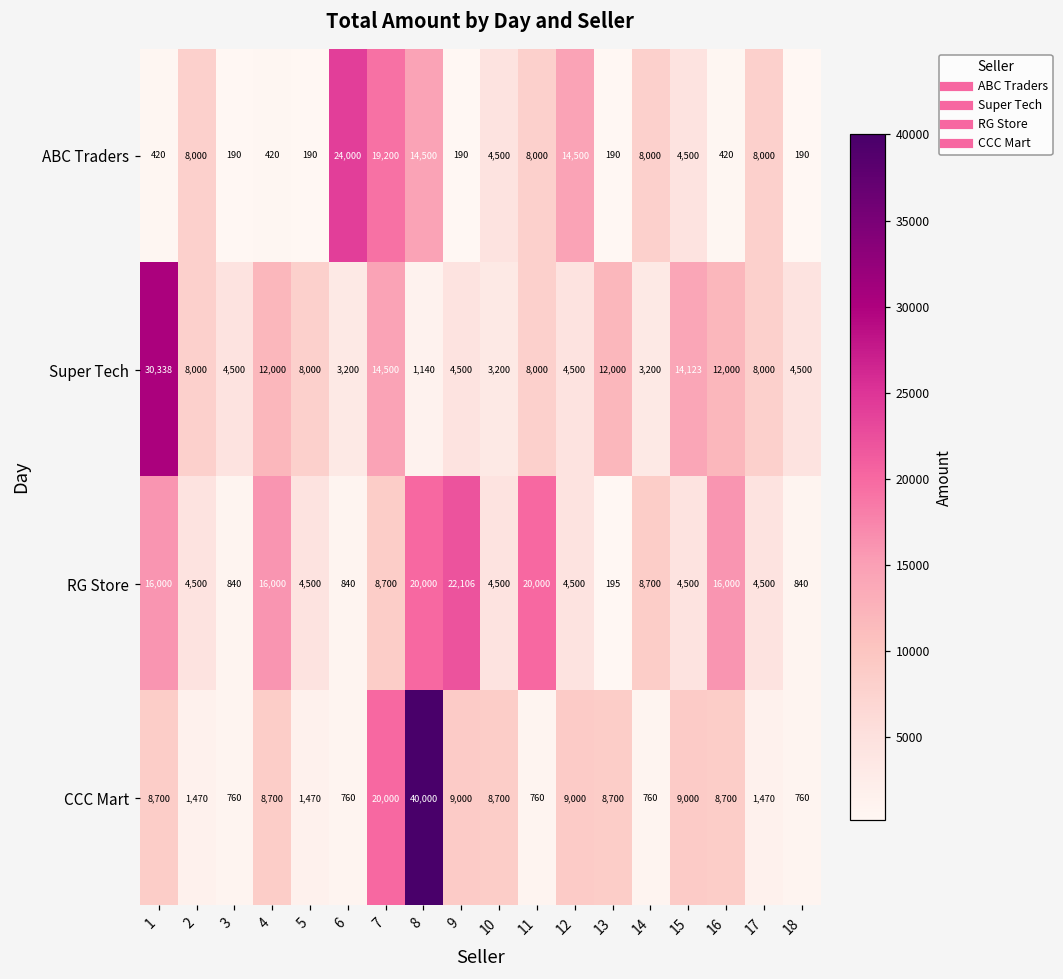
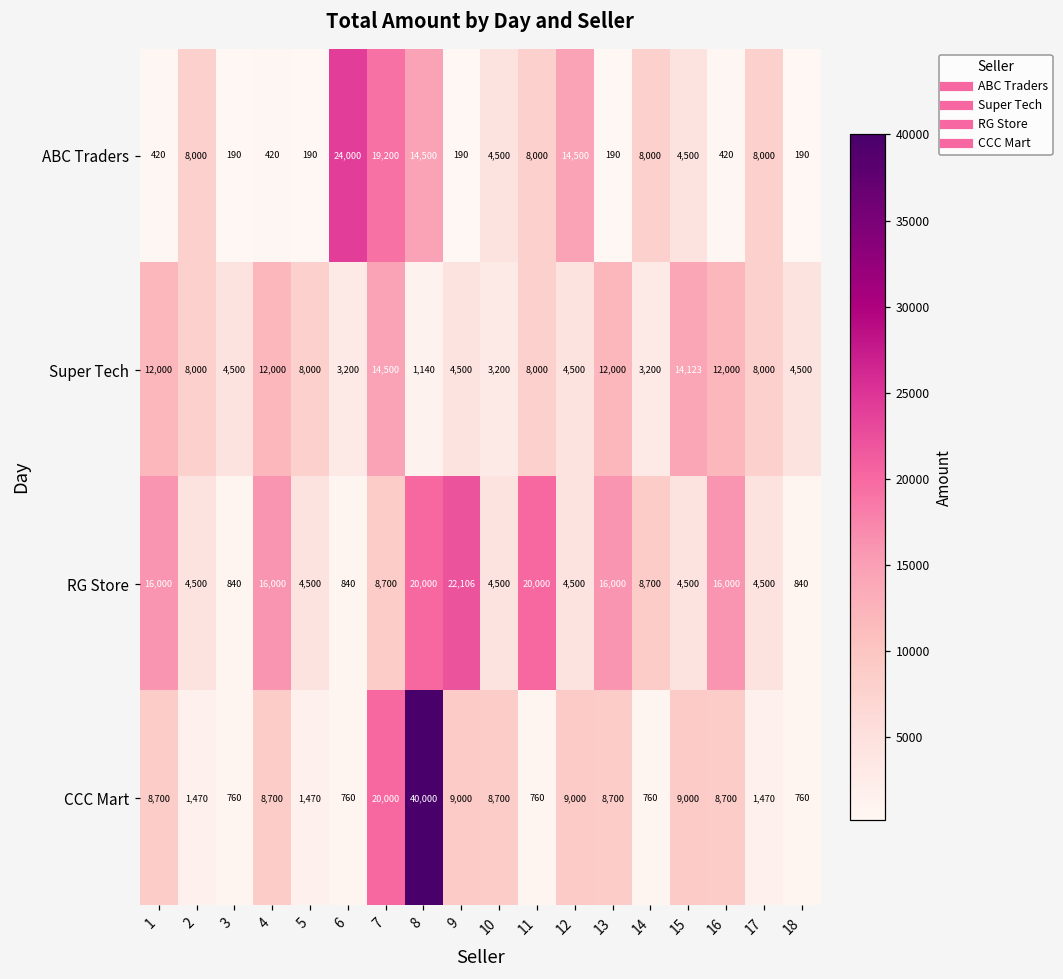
  {
    "ABC Traders": {
      "1": "420",
      "2": "8,000",
      "3": "190",
      "4": "420",
      "5": "190",
      "6": "24,000",
      "7": "19,200",
      "8": "14,500",
      "9": "190",
      "10": "4,500",
      "11": "8,000",
      "12": "14,500",
      "13": "190",
      "14": "8,000",
      "15": "4,500",
      "16": "420",
      "17": "8,000",
      "18": "190"
    },
    "Super Tech": {
-     "1": "30,338",
+     "1": "12,000",
      "2": "8,000",
      "3": "4,500",
      "4": "12,000",
      "5": "8,000",
      "6": "3,200",
      "7": "14,500",
      "8": "1,140",
      "9": "4,500",
      "10": "3,200",
      "11": "8,000",
      "12": "4,500",
      "13": "12,000",
      "14": "3,200",
      "15": "14,123",
      "16": "12,000",
      "17": "8,000",
      "18": "4,500"
    },
    "RG Store": {
      "1": "16,000",
      "2": "4,500",
      "3": "840",
      "4": "16,000",
      "5": "4,500",
      "6": "840",
      "7": "8,700",
      "8": "20,000",
      "9": "22,106",
      "10": "4,500",
      "11": "20,000",
      "12": "4,500",
-     "13": "195",
+     "13": "16,000",
      "14": "8,700",
      "15": "4,500",
      "16": "16,000",
      "17": "4,500",
      "18": "840"
    },
    "CCC Mart": {
      "1": "8,700",
      "2": "1,470",
      "3": "760",
      "4": "8,700",
      "5": "1,470",
      "6": "760",
      "7": "20,000",
      "8": "40,000",
      "9": "9,000",
      "10": "8,700",
      "11": "760",
      "12": "9,000",
      "13": "8,700",
      "14": "760",
      "15": "9,000",
      "16": "8,700",
      "17": "1,470",
      "18": "760"
    }
  }
